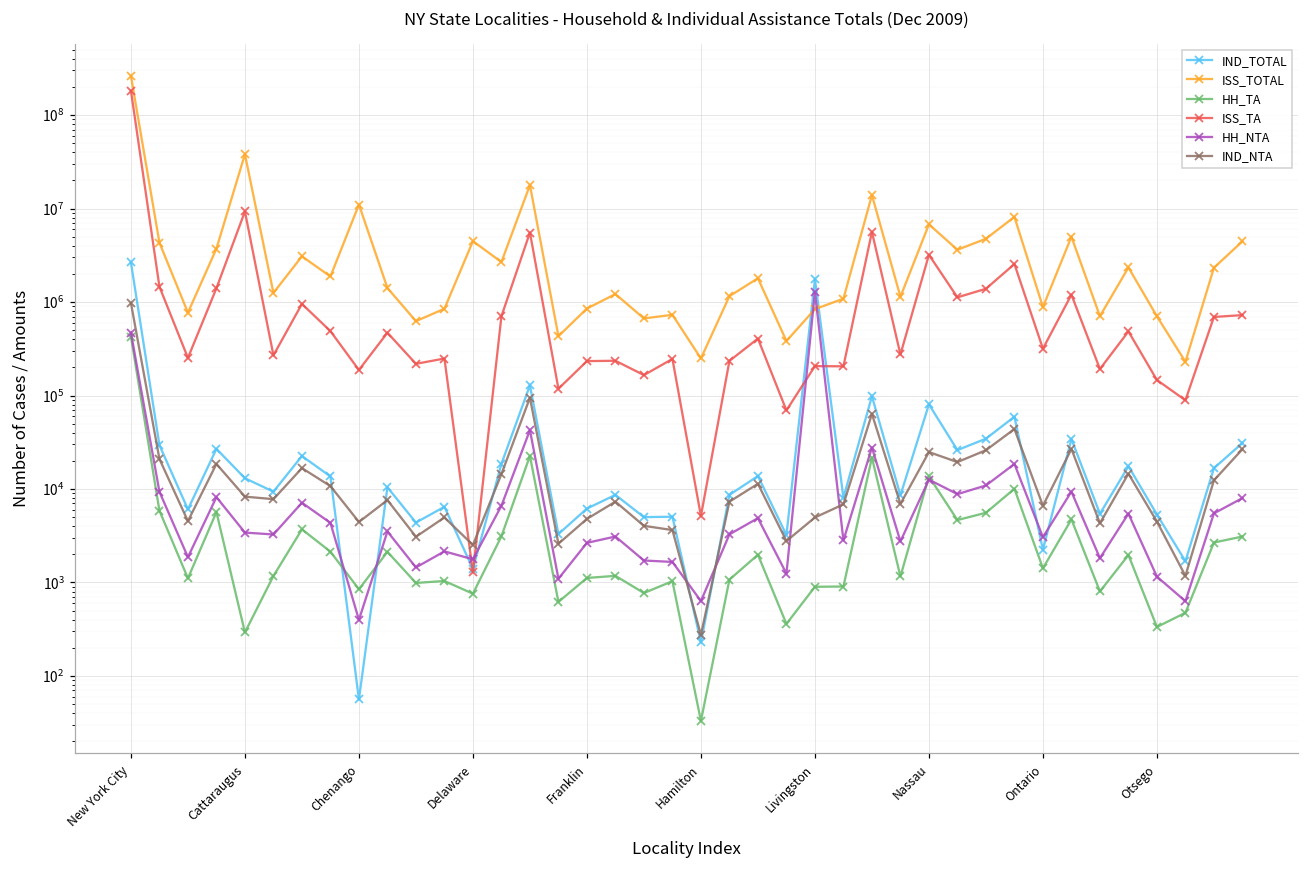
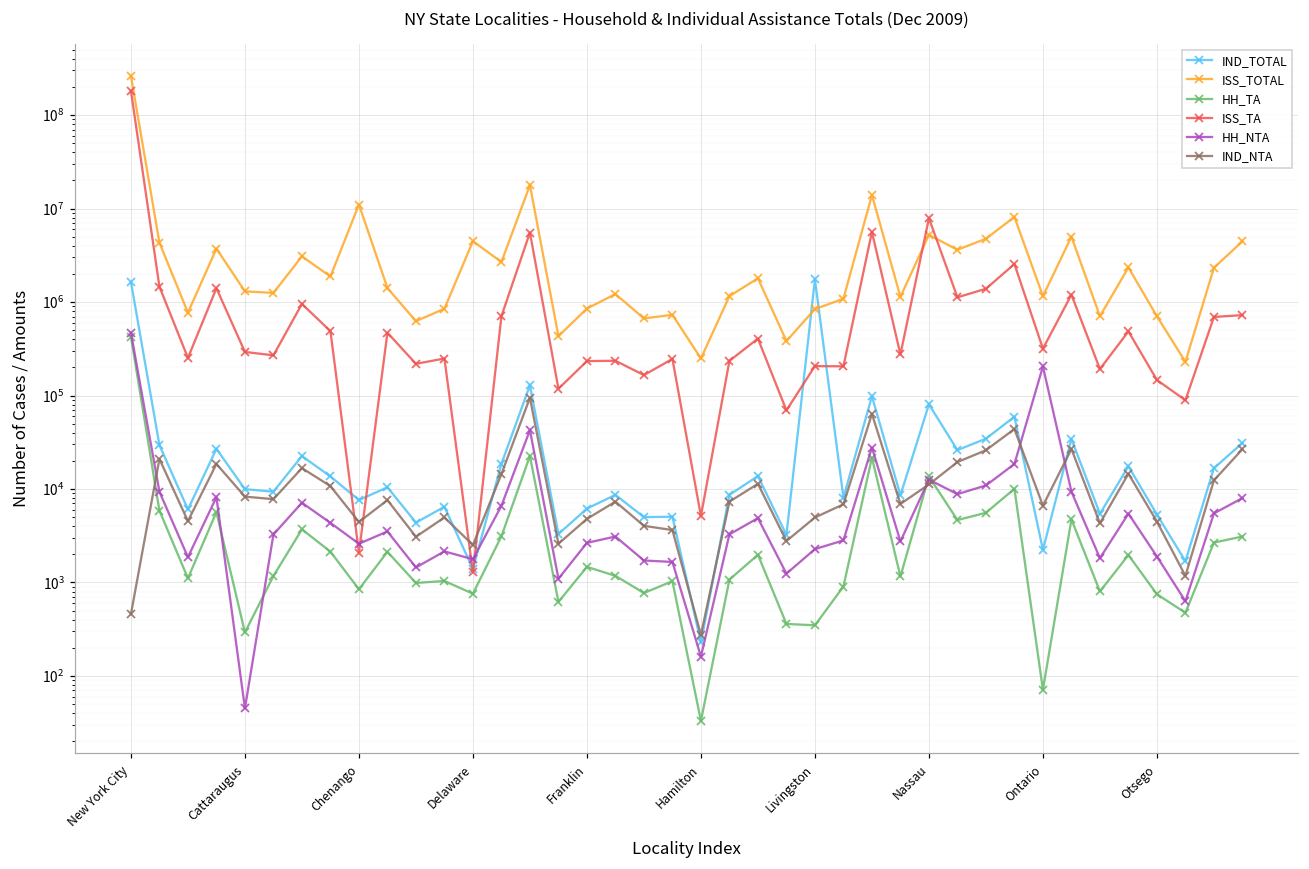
  {
    "IND_TOTAL": {
-     "New York City": 2700000,
-     "Cattaraugus": 13000,
-     "Chenango": 60,
+     "New York City": 1600000,
+     "Cattaraugus": 10000,
+     "Chenango": 8000,
      "Delaware": 1400,
      "Franklin": 6000,
      "Hamilton": 230,
      "Livingston": 1700000,
      "Nassau": 80000,
      "Ontario": 2200,
      "Otsego": 5000
    },
    "ISS_TOTAL": {
      "New York City": 260000000,
-     "Cattaraugus": 40000000,
+     "Cattaraugus": 1300000,
      "Chenango": 11000000,
      "Delaware": 4000000,
      "Franklin": 900000,
      "Hamilton": 250000,
      "Livingston": 800000,
-     "Nassau": 7000000,
-     "Ontario": 900000,
+     "Nassau": 5000000,
+     "Ontario": 1200000,
      "Otsego": 700000
    },
    "HH_TA": {
      "New York City": 400000,
      "Cattaraugus": 290,
      "Chenango": 800,
      "Delaware": 800,
-     "Franklin": 1100,
+     "Franklin": 1500,
      "Hamilton": 33,
-     "Livingston": 900,
+     "Livingston": 350,
      "Nassau": 14000,
-     "Ontario": 1400,
-     "Otsego": 330
+     "Ontario": 70,
+     "Otsego": 700
    },
    "ISS_TA": {
      "New York City": 180000000,
-     "Cattaraugus": 9000000,
-     "Chenango": 190000,
+     "Cattaraugus": 290000,
+     "Chenango": 2100,
      "Delaware": 1300,
      "Franklin": 230000,
      "Hamilton": 5000,
      "Livingston": 210000,
-     "Nassau": 3200000,
+     "Nassau": 8000000,
      "Ontario": 320000,
      "Otsego": 150000
    },
    "HH_NTA": {
      "New York City": 500000,
-     "Cattaraugus": 3400,
-     "Chenango": 400,
+     "Cattaraugus": 50,
+     "Chenango": 2600,
      "Delaware": 1800,
      "Franklin": 2700,
-     "Hamilton": 600,
-     "Livingston": 1300000,
+     "Hamilton": 160,
+     "Livingston": 2300,
      "Nassau": 13000,
-     "Ontario": 3100,
-     "Otsego": 1200
+     "Ontario": 200000,
+     "Otsego": 1900
    },
    "IND_NTA": {
-     "New York City": 1000000,
+     "New York City": 500,
      "Cattaraugus": 8000,
      "Chenango": 4000,
      "Delaware": 2500,
      "Franklin": 5000,
      "Hamilton": 280,
      "Livingston": 5000,
-     "Nassau": 25000,
+     "Nassau": 11000,
      "Ontario": 7000,
      "Otsego": 4000
    }
  }
